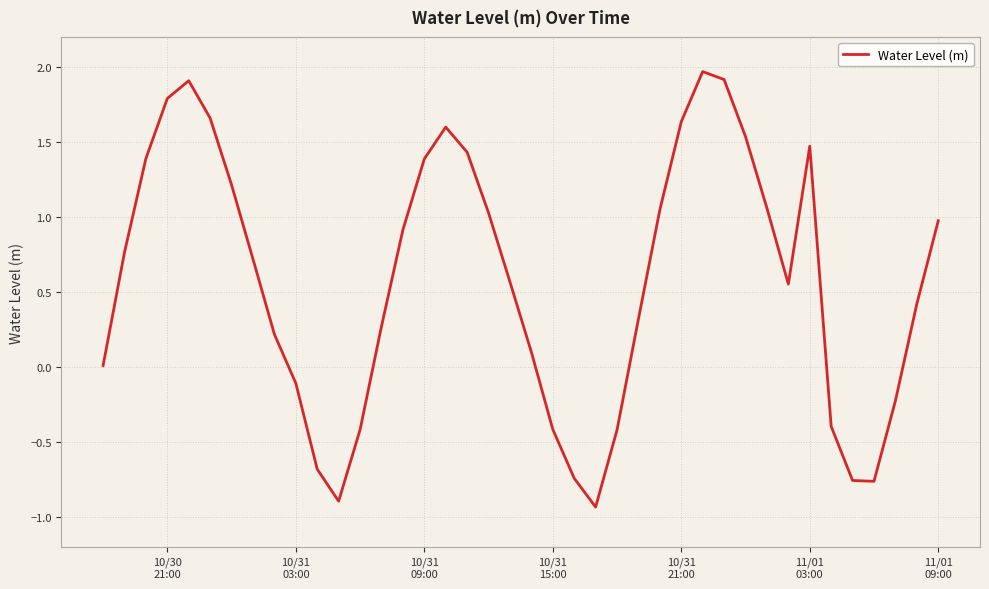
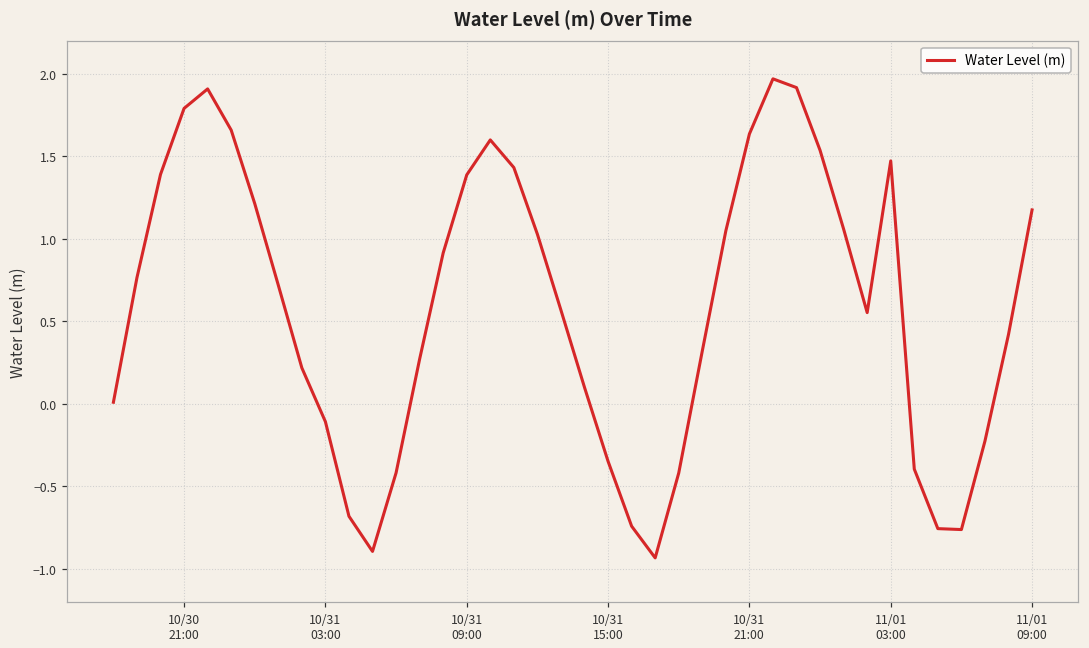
  {
    "10/30 21:00": 1.79,
    "10/31 03:00": -0.11,
    "10/31 09:00": 1.39,
-   "10/31 15:00": -0.41,
+   "10/31 15:00": -0.35,
    "10/31 21:00": 1.64,
    "11/01 03:00": 1.47,
-   "11/01 09:00": 0.97
+   "11/01 09:00": 1.18
  }
